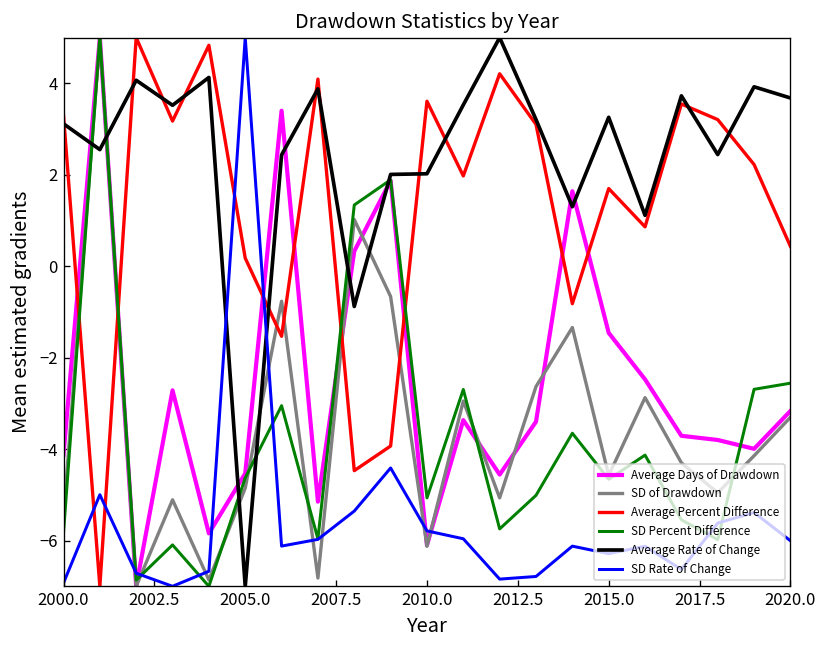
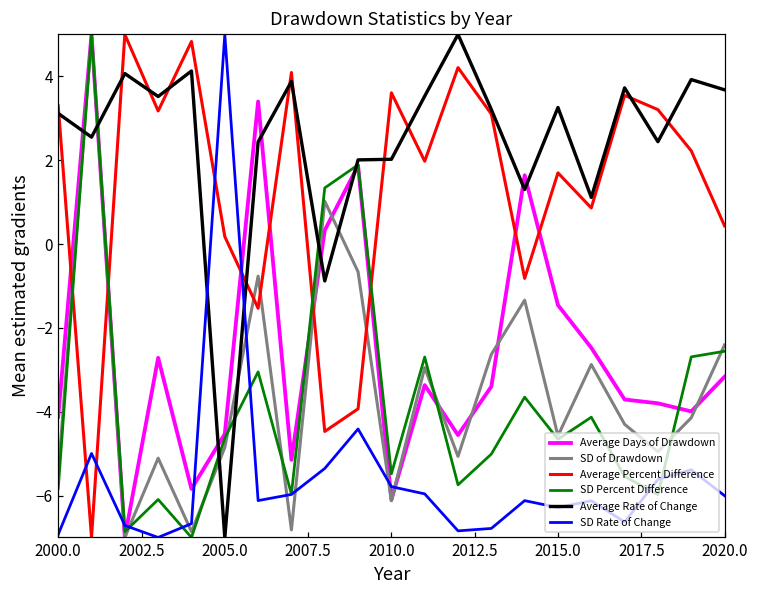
  {
    "Average Days of Drawdown": {
      "2000.0": -4.1,
      "2005.0": -4.5,
      "2015.0": -1.5,
      "2020.0": -3.2
    },
    "SD of Drawdown": {
      "2000.0": -5.5,
      "2005.0": -4.9,
-     "2020.0": -3.3
+     "2020.0": -2.4
    },
    "Average Percent Difference": {
      "2000.0": 3.3,
      "2005.0": 0.2,
      "2010.0": 3.6,
      "2015.0": 1.7,
      "2020.0": 0.4
    },
    "SD Percent Difference": {
      "2000.0": -5.8,
      "2005.0": -4.6,
-     "2010.0": -5.1,
+     "2010.0": -5.5,
      "2020.0": -2.6
    },
    "Average Rate of Change": {
      "2000.0": 3.1,
      "2005.0": -7.0,
      "2010.0": 2.0,
      "2015.0": 3.3,
      "2020.0": 3.7
    },
    "SD Rate of Change": {
      "2000.0": -6.9,
      "2005.0": 5.0,
      "2010.0": -5.8,
      "2020.0": -6.0
    }
  }
